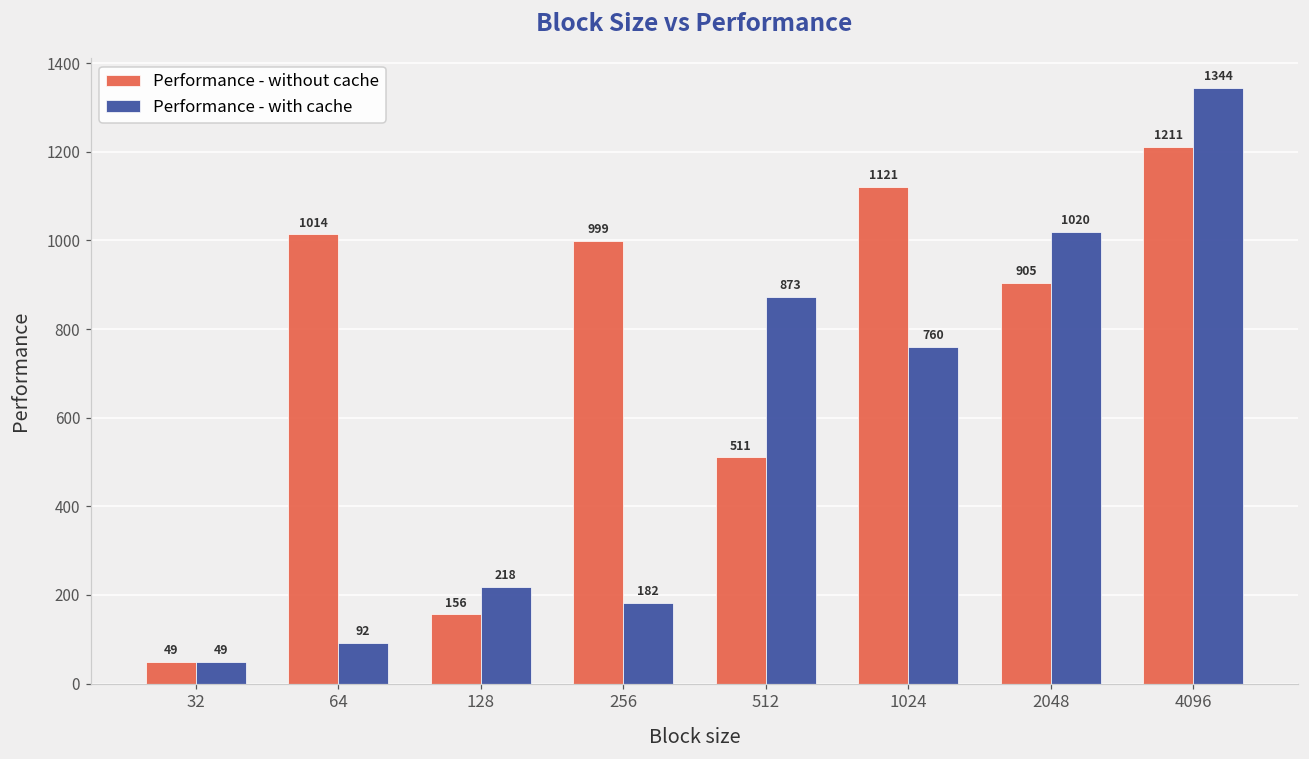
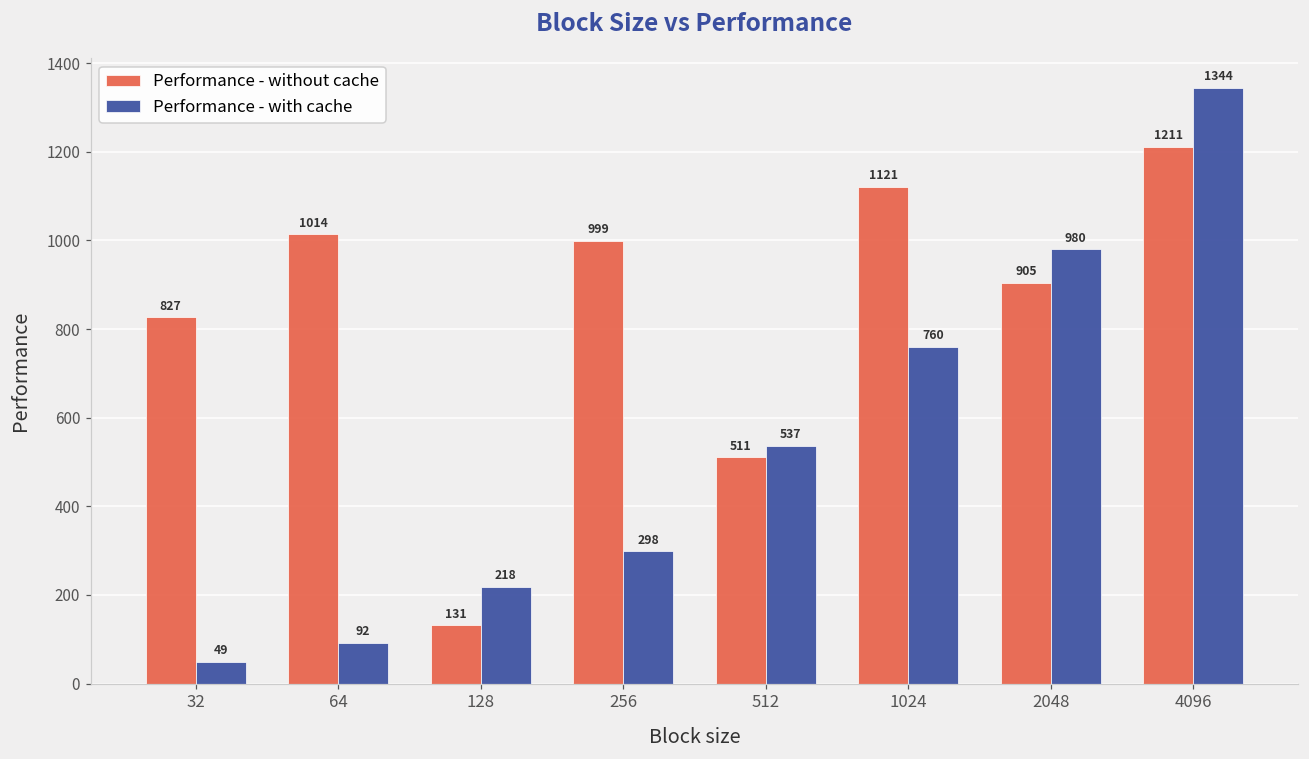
  {
    "Performance - without cache": {
-     "32": 49,
+     "32": 827,
      "64": 1014,
-     "128": 156,
+     "128": 131,
      "256": 999,
      "512": 511,
      "1024": 1121,
      "2048": 905,
      "4096": 1211
    },
    "Performance - with cache": {
      "32": 49,
      "64": 92,
      "128": 218,
-     "256": 182,
-     "512": 873,
+     "256": 298,
+     "512": 537,
      "1024": 760,
-     "2048": 1020,
+     "2048": 980,
      "4096": 1344
    }
  }
